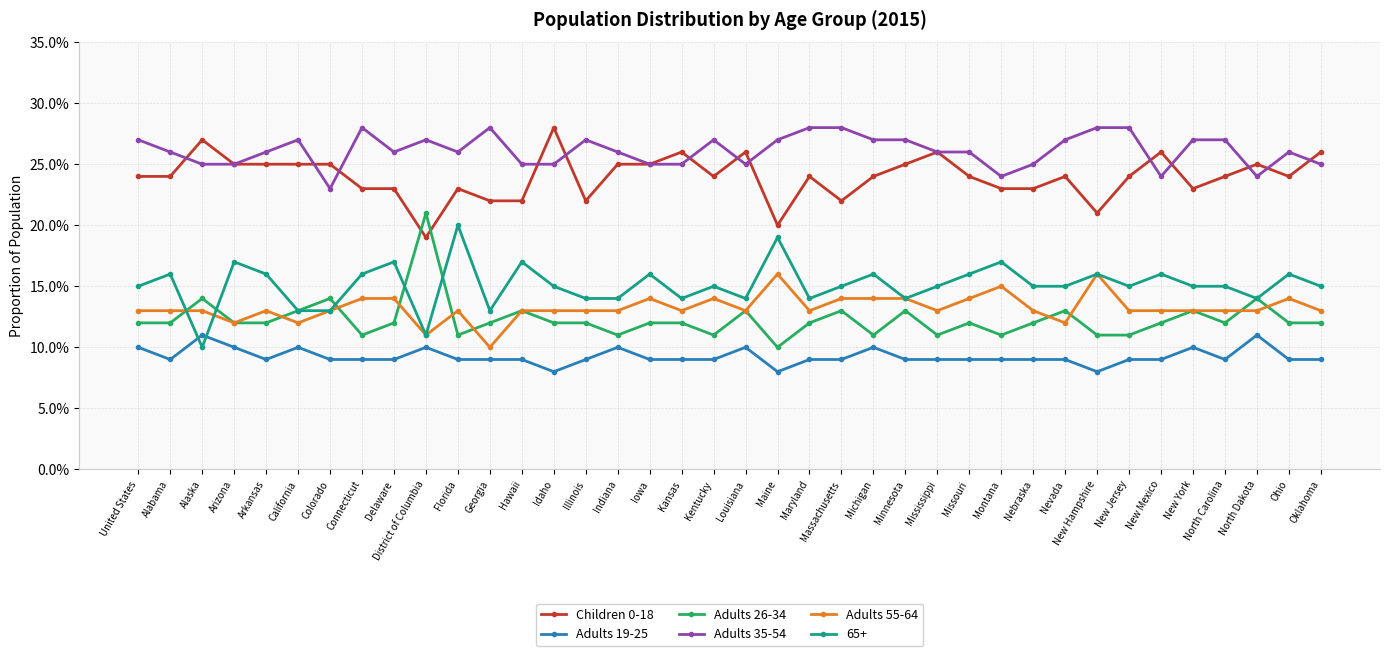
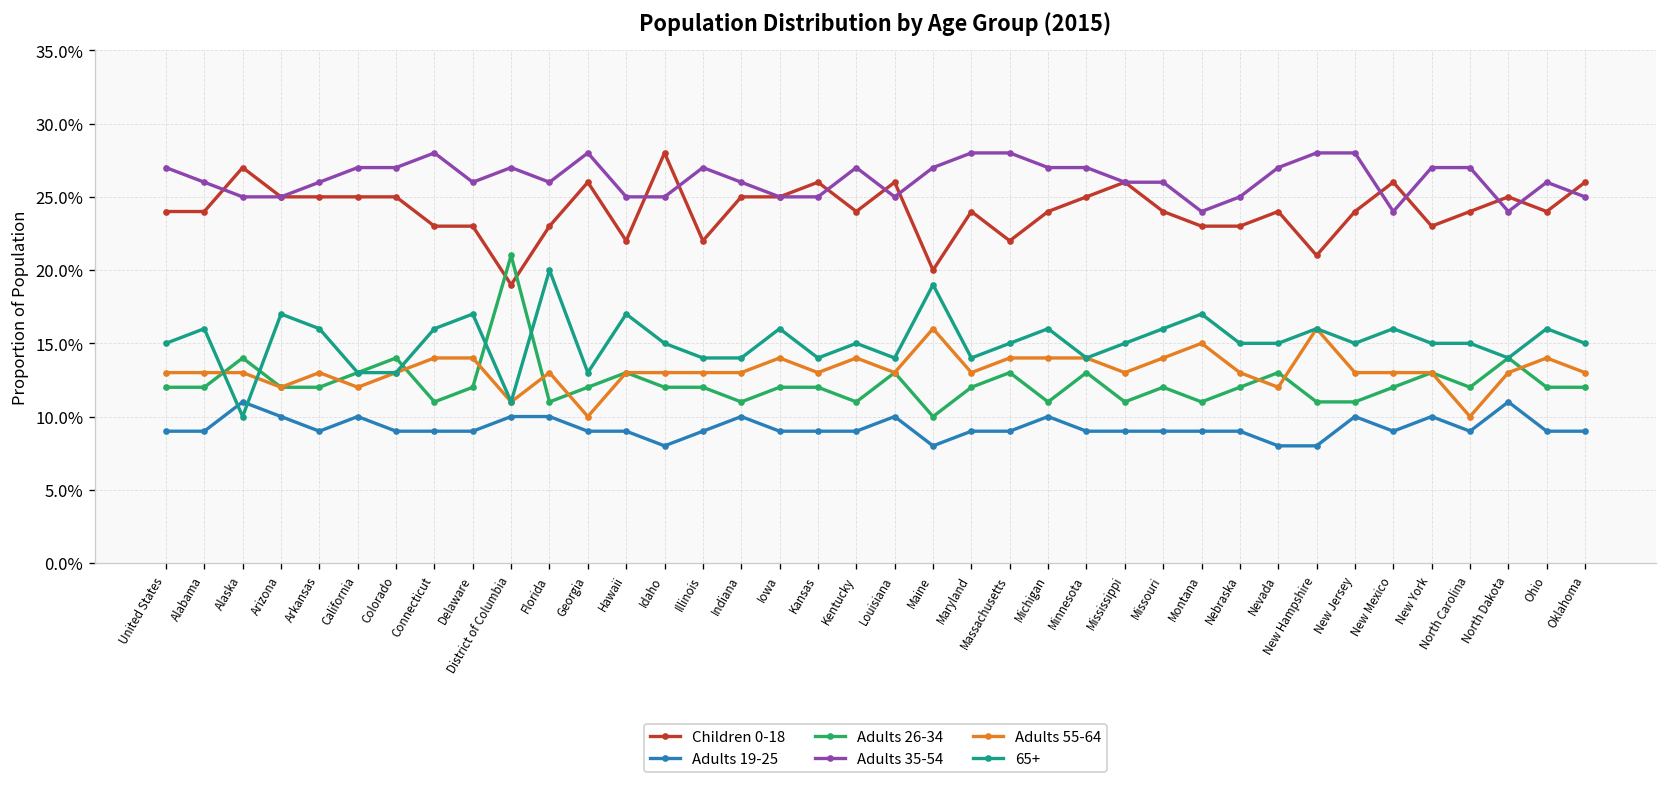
  {
    "Children 0-18": {
      "United States": "24.0%",
      "Alabama": "24.0%",
      "Alaska": "27.0%",
      "Arkansas": "25.0%",
      "California": "25.0%",
      "Colorado": "25.0%",
      "Connecticut": "23.0%",
      "Delaware": "23.0%",
      "District of Columbia": "19.0%",
      "Florida": "23.0%",
-     "Georgia": "22.0%",
+     "Georgia": "26.0%",
      "Hawaii": "22.0%",
      "Idaho": "28.0%",
      "Illinois": "22.0%",
      "Indiana": "25.0%",
      "Kansas": "26.0%",
      "Kentucky": "24.0%",
      "Louisiana": "26.0%",
      "Maine": "20.0%",
      "Maryland": "24.0%",
      "Massachusetts": "22.0%",
      "Michigan": "24.0%",
      "Minnesota": "25.0%",
      "Missouri": "24.0%",
      "Montana": "23.0%",
      "Nebraska": "23.0%",
      "Nevada": "24.0%",
      "New Hampshire": "21.0%",
      "New Jersey": "24.0%",
      "New Mexico": "26.0%",
      "New York": "23.0%",
      "North Carolina": "24.0%",
      "North Dakota": "25.0%",
      "Ohio": "24.0%",
      "Oklahoma": "26.0%"
    },
    "Adults 19-25": {
-     "United States": "10.0%",
+     "United States": "9.0%",
      "Alabama": "9.0%",
      "Alaska": "11.0%",
      "Arizona": "10.0%",
      "Arkansas": "9.0%",
      "California": "10.0%",
      "Colorado": "9.0%",
      "Connecticut": "9.0%",
      "Delaware": "9.0%",
      "District of Columbia": "10.0%",
-     "Florida": "9.0%",
+     "Florida": "10.0%",
      "Georgia": "9.0%",
      "Hawaii": "9.0%",
      "Idaho": "8.0%",
      "Illinois": "9.0%",
      "Indiana": "10.0%",
      "Iowa": "9.0%",
      "Kansas": "9.0%",
      "Kentucky": "9.0%",
      "Louisiana": "10.0%",
      "Maine": "8.0%",
      "Maryland": "9.0%",
      "Massachusetts": "9.0%",
      "Michigan": "10.0%",
      "Minnesota": "9.0%",
      "Mississippi": "9.0%",
      "Missouri": "9.0%",
      "Montana": "9.0%",
      "Nebraska": "9.0%",
-     "Nevada": "9.0%",
+     "Nevada": "8.0%",
      "New Hampshire": "8.0%",
-     "New Jersey": "9.0%",
+     "New Jersey": "10.0%",
      "New Mexico": "9.0%",
      "New York": "10.0%",
      "North Carolina": "9.0%",
      "North Dakota": "11.0%",
      "Ohio": "9.0%",
      "Oklahoma": "9.0%"
    },
    "Adults 35-54": {
      "United States": "27.0%",
      "Alabama": "26.0%",
      "Alaska": "25.0%",
      "Arkansas": "26.0%",
      "California": "27.0%",
-     "Colorado": "23.0%",
+     "Colorado": "27.0%",
      "Connecticut": "28.0%",
      "Delaware": "26.0%",
      "District of Columbia": "27.0%",
      "Florida": "26.0%",
      "Georgia": "28.0%",
      "Hawaii": "25.0%",
      "Idaho": "25.0%",
      "Illinois": "27.0%",
      "Indiana": "26.0%",
      "Kansas": "25.0%",
      "Kentucky": "27.0%",
      "Louisiana": "25.0%",
      "Maine": "27.0%",
      "Maryland": "28.0%",
      "Massachusetts": "28.0%",
      "Michigan": "27.0%",
      "Minnesota": "27.0%",
      "Missouri": "26.0%",
      "Montana": "24.0%",
      "Nebraska": "25.0%",
      "Nevada": "27.0%",
      "New Hampshire": "28.0%",
      "New Jersey": "28.0%",
      "New Mexico": "24.0%",
      "New York": "27.0%",
      "North Carolina": "27.0%",
      "North Dakota": "24.0%",
      "Ohio": "26.0%",
      "Oklahoma": "25.0%"
    },
    "Adults 55-64": {
      "United States": "13.0%",
      "Alabama": "13.0%",
      "Alaska": "13.0%",
      "Arkansas": "13.0%",
      "California": "12.0%",
      "Connecticut": "14.0%",
      "Delaware": "14.0%",
      "Florida": "13.0%",
      "Georgia": "10.0%",
      "Idaho": "13.0%",
      "Illinois": "13.0%",
      "Indiana": "13.0%",
      "Iowa": "14.0%",
      "Kansas": "13.0%",
      "Kentucky": "14.0%",
      "Maine": "16.0%",
      "Maryland": "13.0%",
      "Massachusetts": "14.0%",
      "Michigan": "14.0%",
      "Mississippi": "13.0%",
      "Missouri": "14.0%",
      "Montana": "15.0%",
      "Nebraska": "13.0%",
      "Nevada": "12.0%",
      "New Jersey": "13.0%",
      "New Mexico": "13.0%",
-     "North Carolina": "13.0%",
+     "North Carolina": "10.0%",
      "North Dakota": "13.0%",
      "Ohio": "14.0%",
      "Oklahoma": "13.0%"
    }
  }
